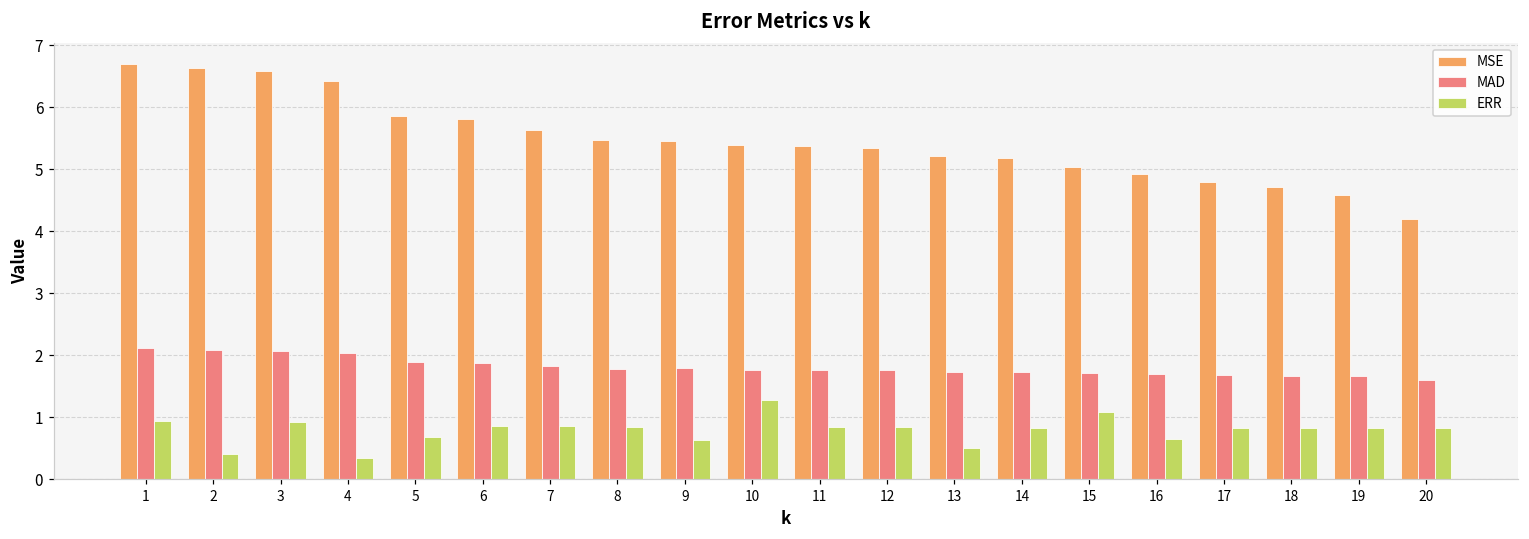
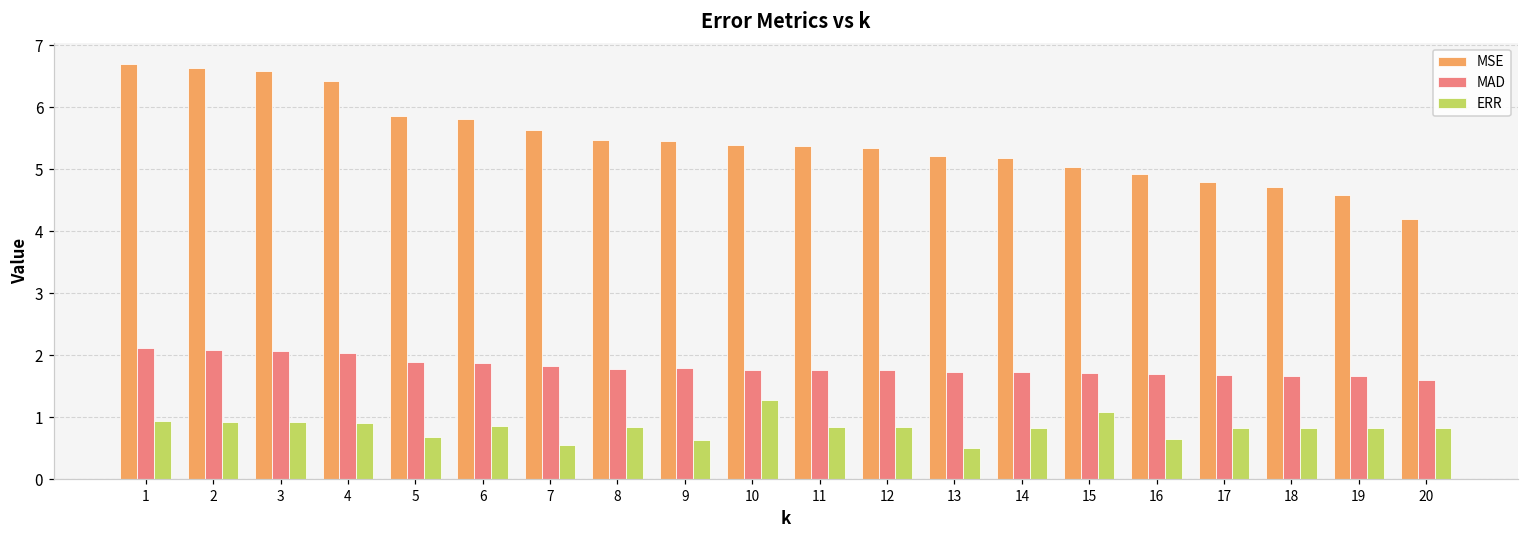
  {
    "ERR": {
      "1": 0.9,
-     "2": 0.4,
+     "2": 0.9,
      "3": 0.9,
-     "4": 0.3,
+     "4": 0.9,
      "5": 0.7,
      "6": 0.9,
-     "7": 0.9,
+     "7": 0.6,
      "8": 0.8,
      "9": 0.6,
      "10": 1.3,
      "11": 0.8,
      "12": 0.8,
      "13": 0.5,
      "14": 0.8,
      "15": 1.1,
      "16": 0.7,
      "17": 0.8,
      "18": 0.8,
      "19": 0.8,
      "20": 0.8
    }
  }
